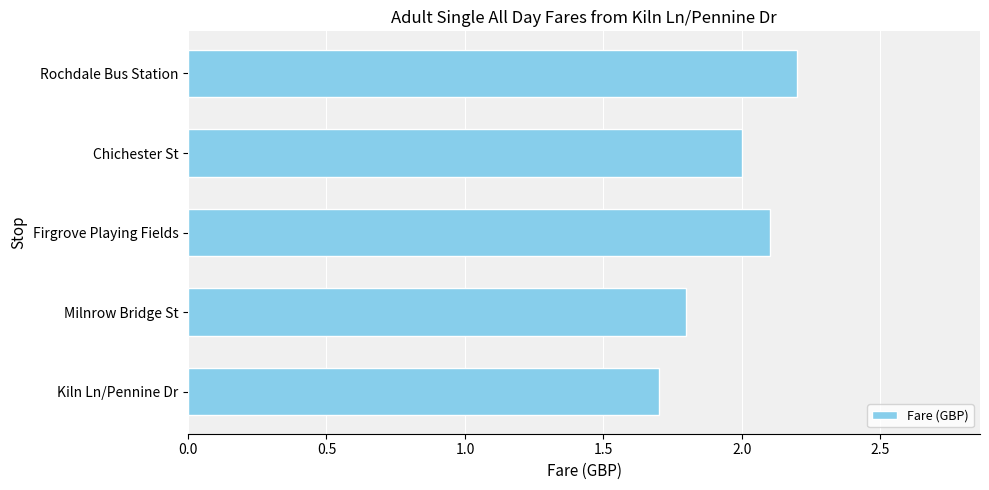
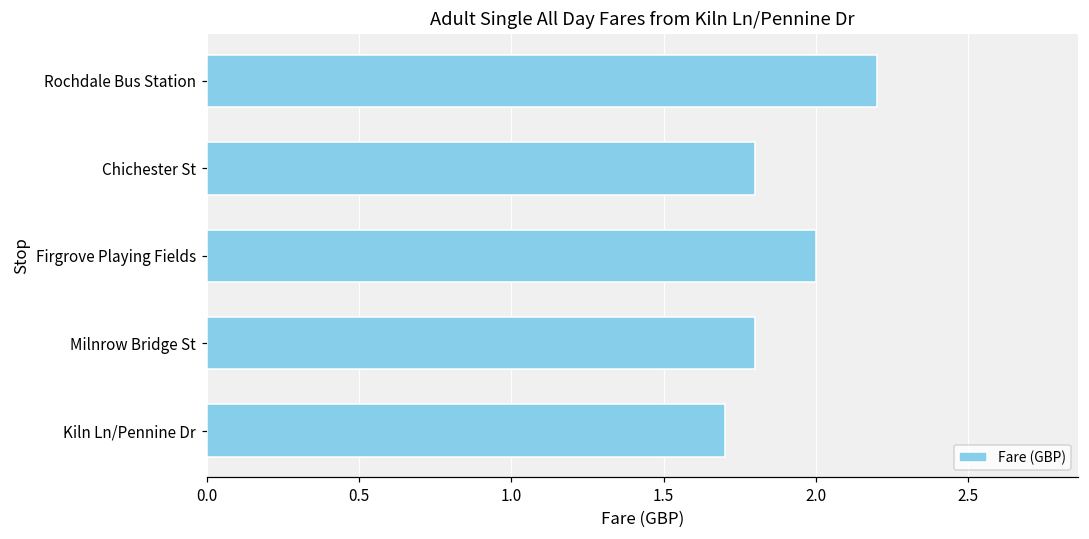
  {
    "Rochdale Bus Station": 2.2,
-   "Chichester St": 2.0,
-   "Firgrove Playing Fields": 2.1,
+   "Chichester St": 1.8,
+   "Firgrove Playing Fields": 2.0,
    "Milnrow Bridge St": 1.8,
    "Kiln Ln/Pennine Dr": 1.7
  }
